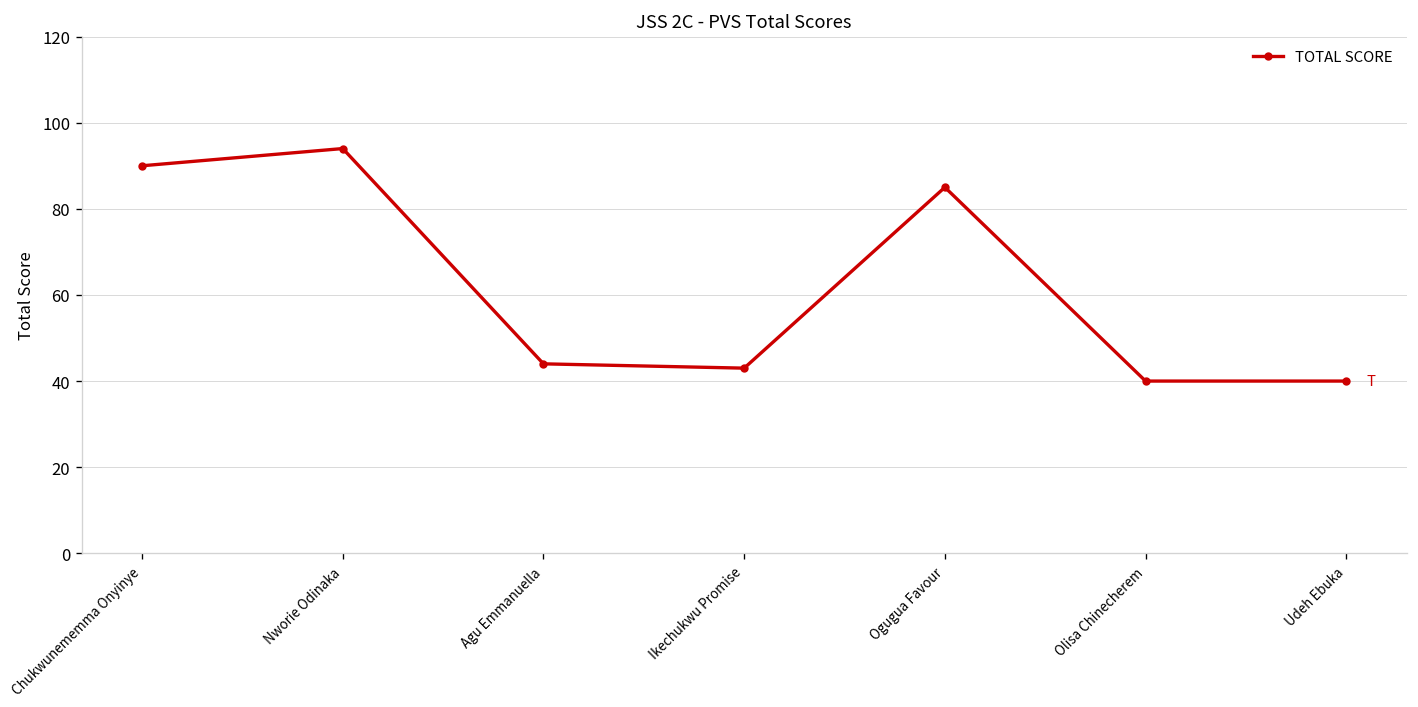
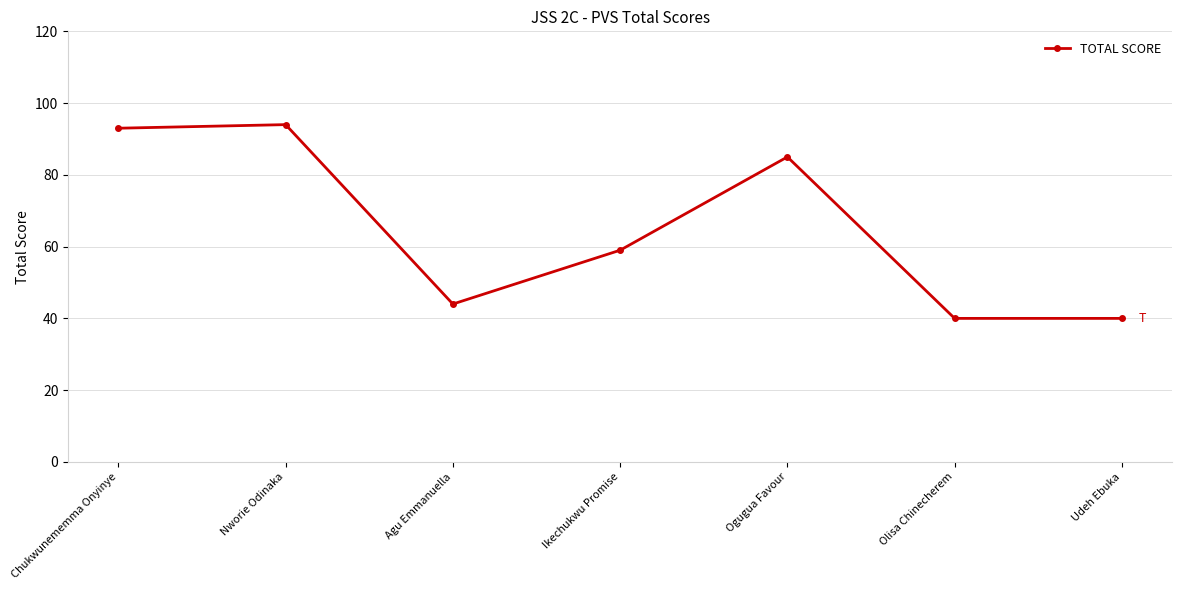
  {
-   "Chukwunememma Onyinye": 90,
+   "Chukwunememma Onyinye": 93,
    "Nworie Odinaka": 94,
    "Agu Emmanuella": 44,
-   "Ikechukwu Promise": 43,
+   "Ikechukwu Promise": 59,
    "Ogugua Favour": 85,
    "Olisa Chinecherem": 40,
    "Udeh Ebuka": 40
  }
